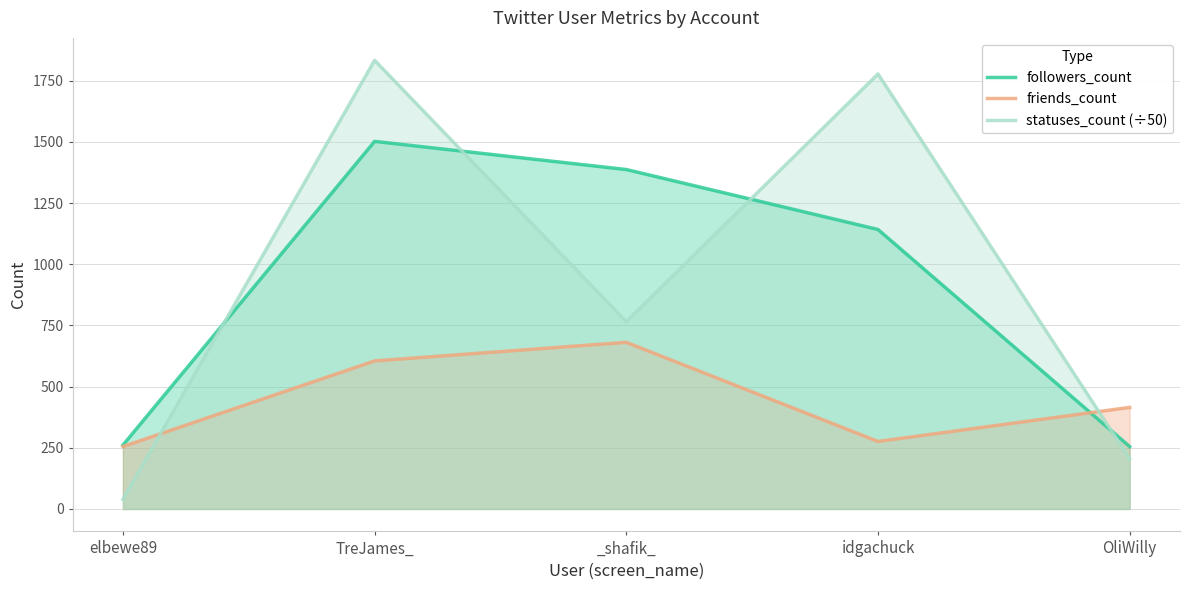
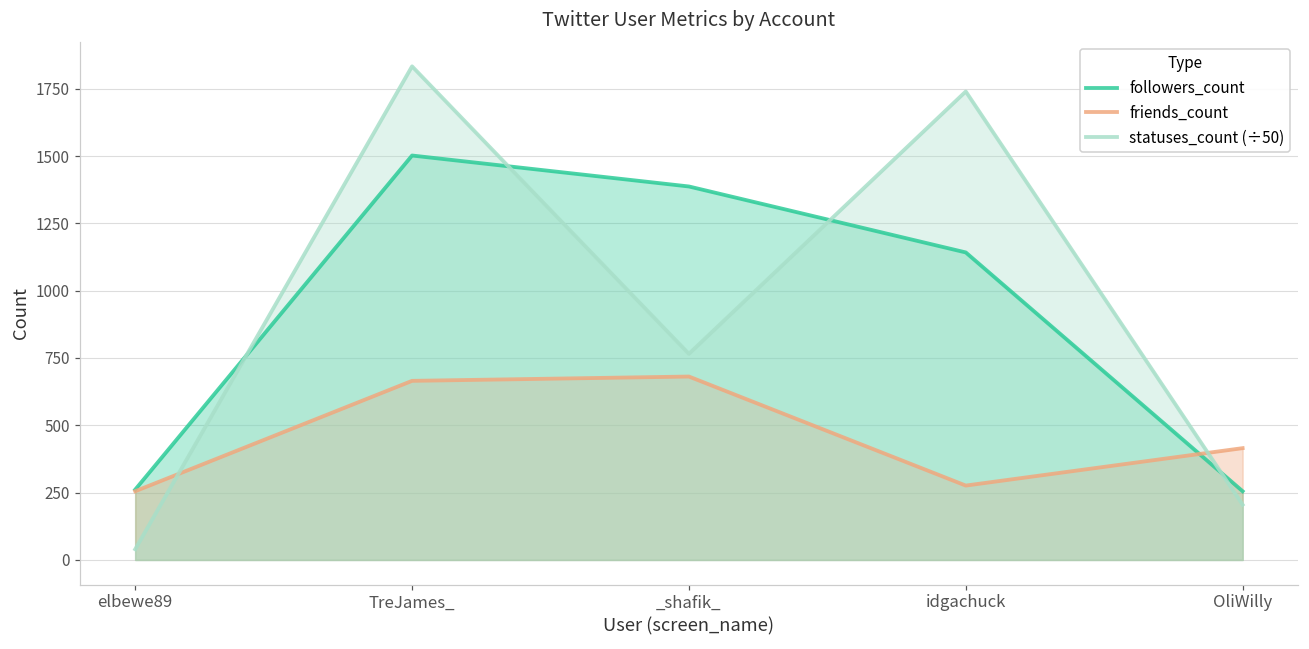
  {
    "followers_count": {
      "TreJames_": 1500,
      "_shafik_": 1390,
      "idgachuck": 1140,
      "OliWilly": 260
    },
    "friends_count": {
-     "TreJames_": 610,
+     "TreJames_": 670,
      "_shafik_": 680,
      "idgachuck": 280,
      "OliWilly": 420
    },
    "statuses_count (÷50)": {
      "elbewe89": 40,
      "TreJames_": 1830,
      "_shafik_": 770,
-     "idgachuck": 1780,
+     "idgachuck": 1740,
      "OliWilly": 210
    }
  }
